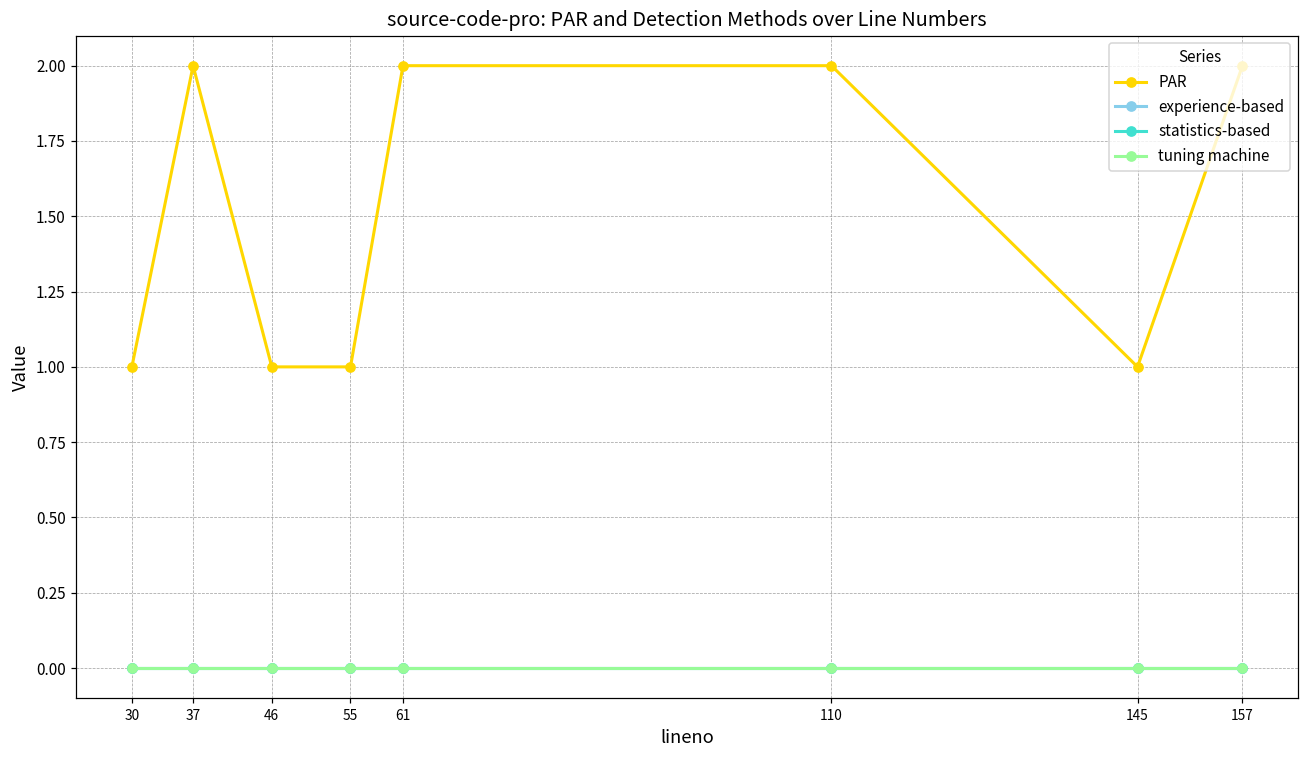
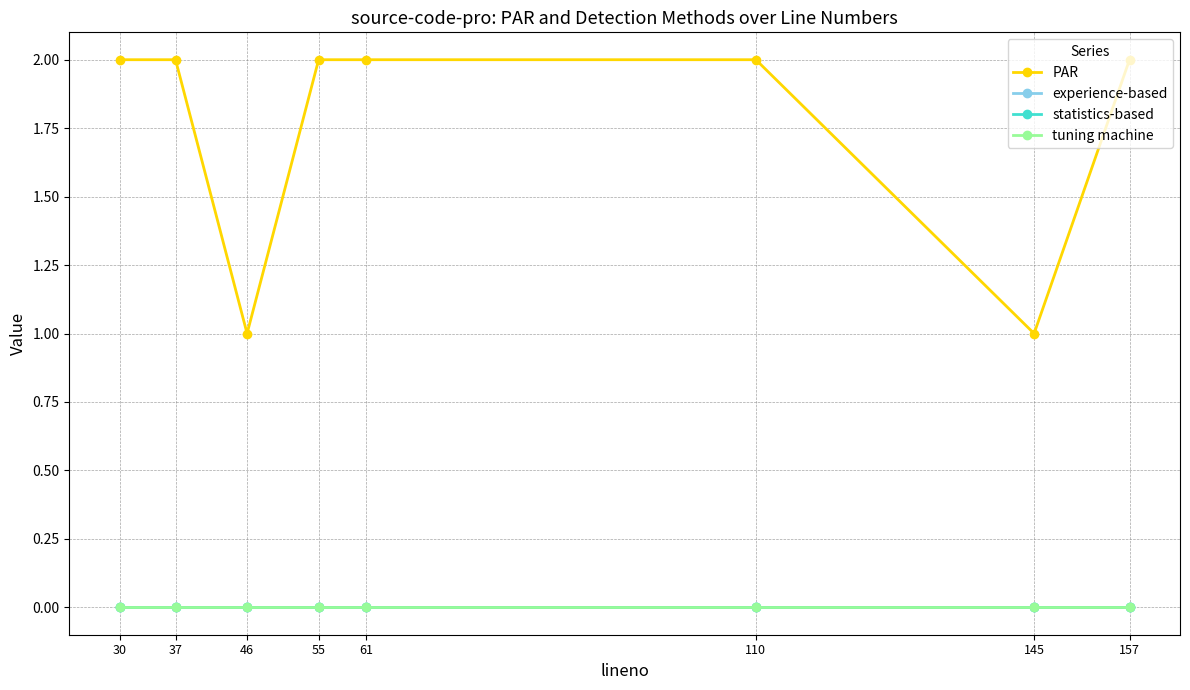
  {
    "PAR": {
-     "30": 1,
+     "30": 2,
      "37": 2,
      "46": 1,
-     "55": 1,
+     "55": 2,
      "61": 2,
      "110": 2,
      "145": 1
    },
    "tuning machine": {
      "30": 0,
      "37": 0,
      "46": 0,
      "55": 0,
      "61": 0,
      "110": 0,
      "145": 0,
      "157": 0
    }
  }
